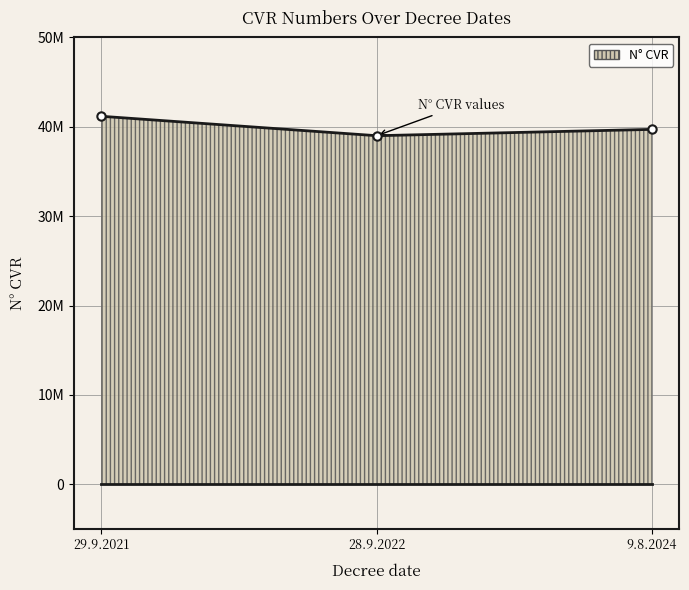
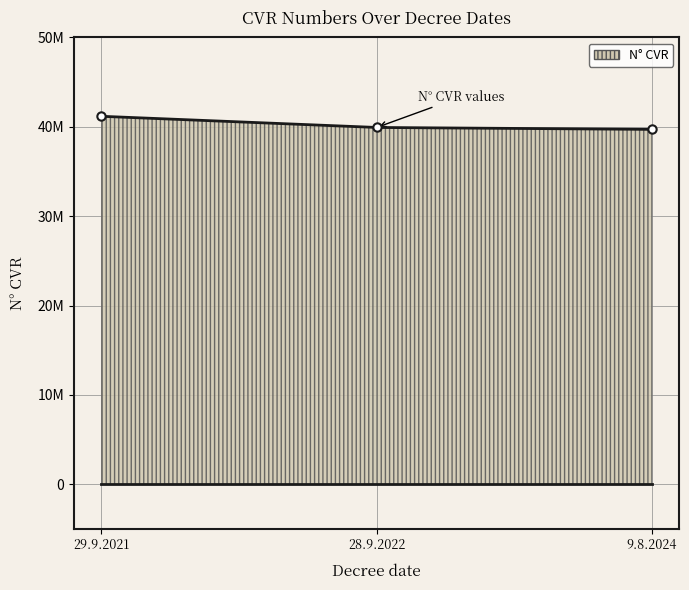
  {
    "N° CVR": {
      "29.9.2021": 41000000,
-     "28.9.2022": 39000000,
+     "28.9.2022": 40000000,
      "9.8.2024": 40000000
    }
  }
